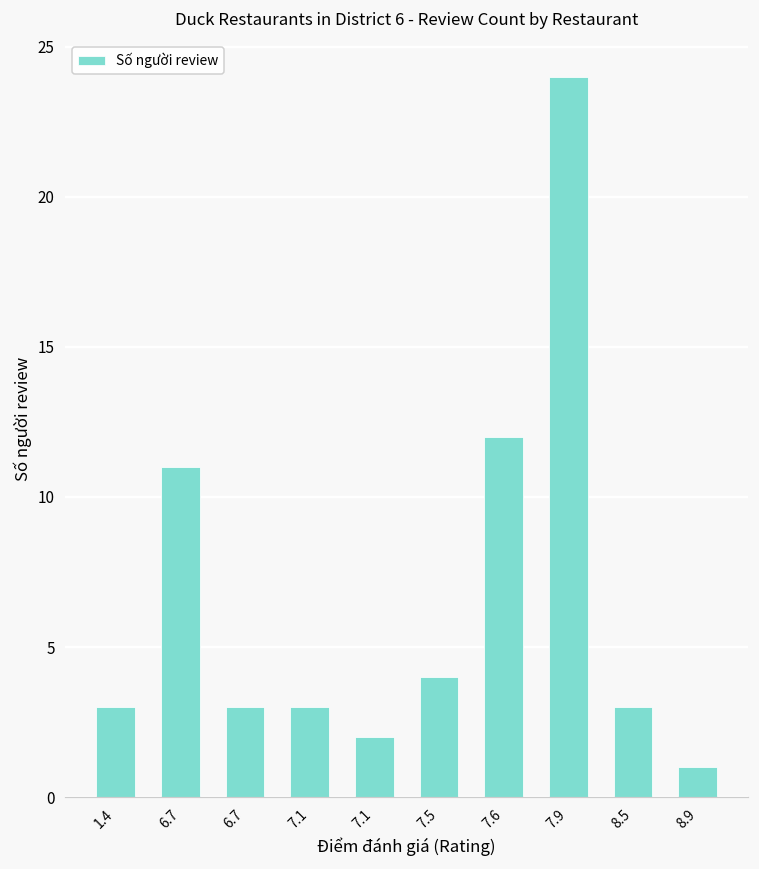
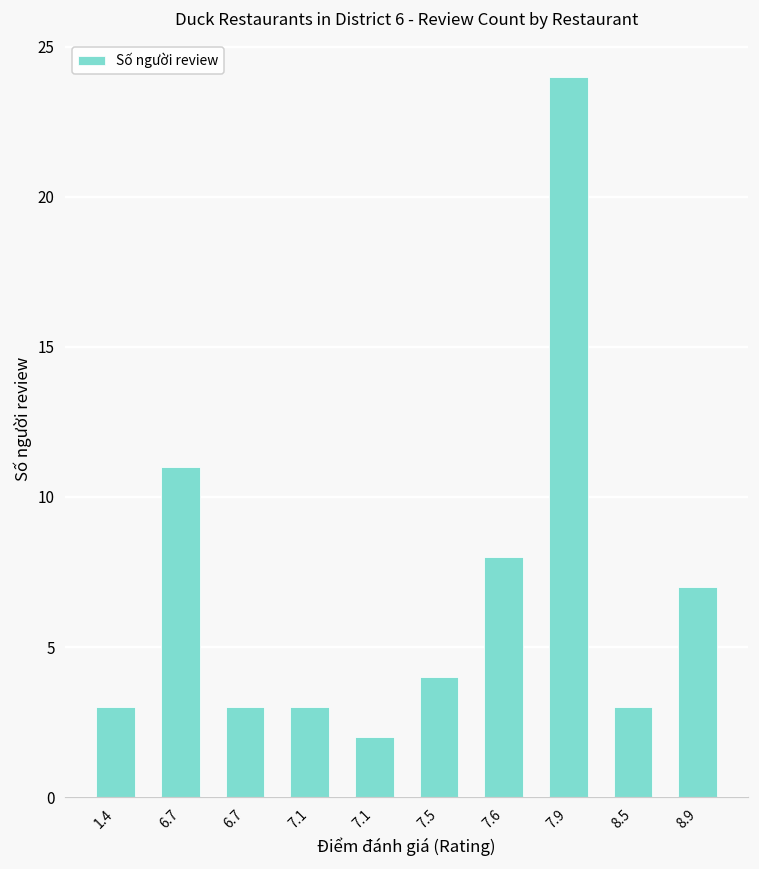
  {
    "1.4": 3,
    "7.5": 4,
-   "7.6": 12,
+   "7.6": 8,
    "7.9": 24,
    "8.5": 3,
-   "8.9": 1
+   "8.9": 7
  }
